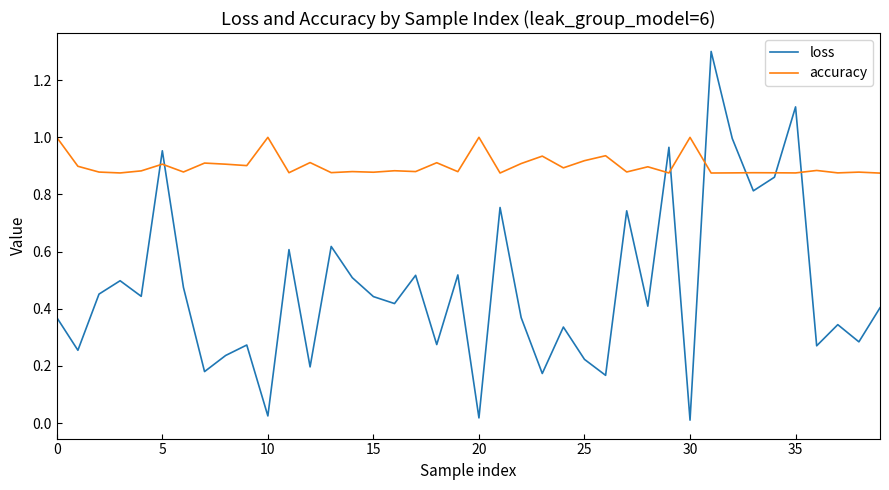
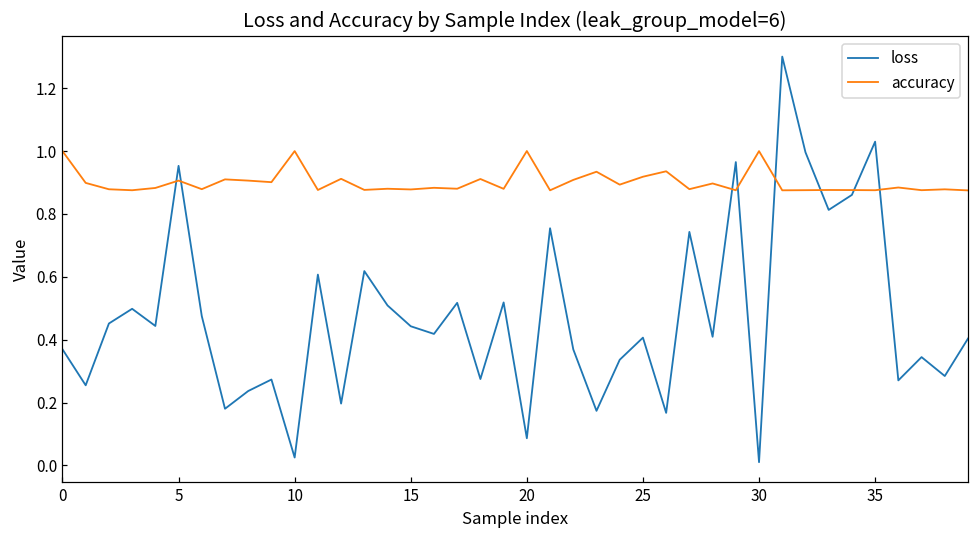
  {
    "loss": {
      "0": 0.37,
      "5": 0.95,
      "10": 0.02,
      "15": 0.44,
-     "20": 0.02,
-     "25": 0.22,
+     "20": 0.09,
+     "25": 0.41,
      "30": 0.01,
-     "35": 1.11
+     "35": 1.03
    },
    "accuracy": {
      "0": 1.00,
      "5": 0.91,
      "10": 1.00,
      "15": 0.88,
      "20": 1.00,
      "25": 0.92,
      "30": 1.00,
      "35": 0.88
    }
  }
